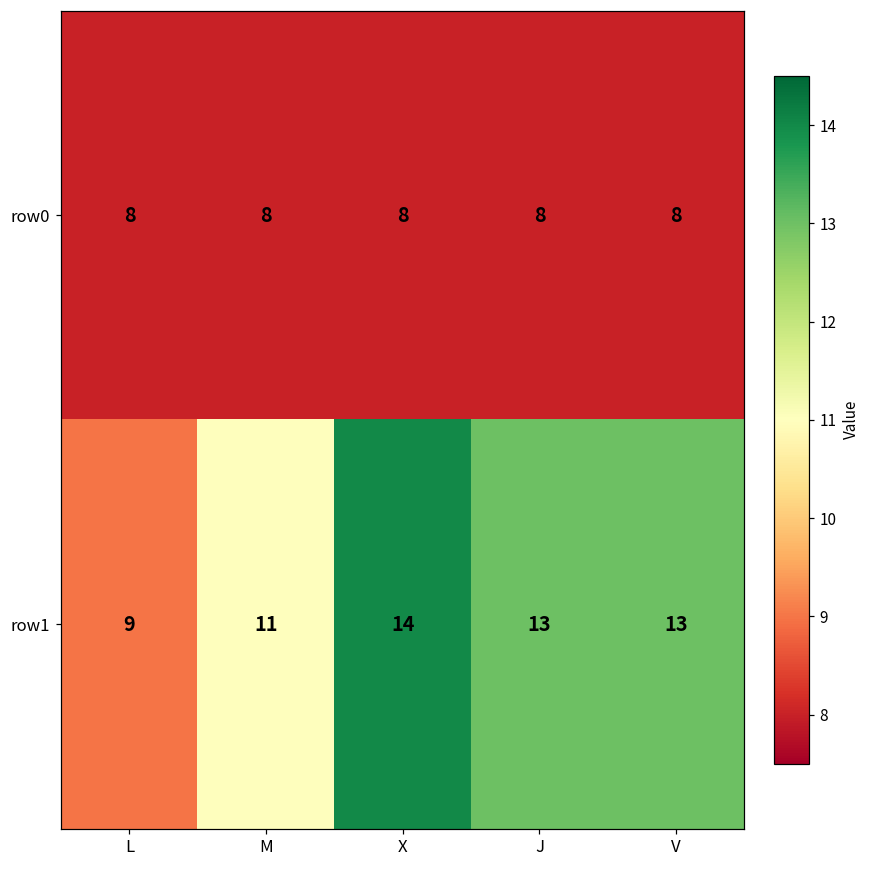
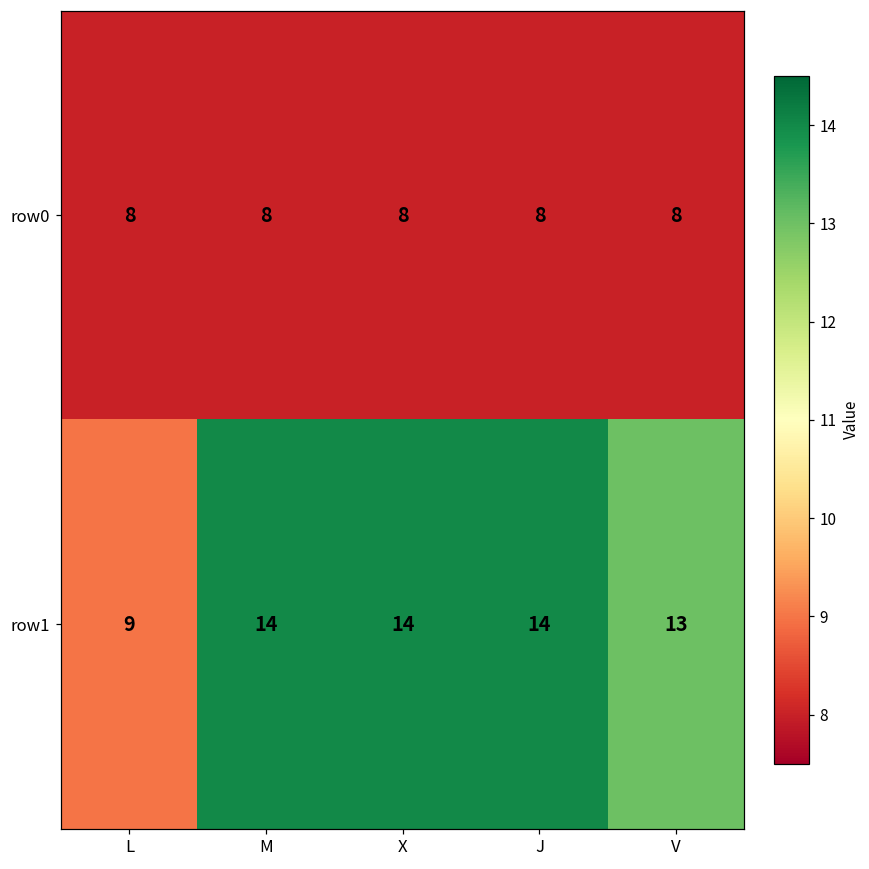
  {
    "row0": {
      "L": 8,
      "M": 8,
      "X": 8,
      "J": 8,
      "V": 8
    },
    "row1": {
      "L": 9,
-     "M": 11,
+     "M": 14,
      "X": 14,
-     "J": 13,
+     "J": 14,
      "V": 13
    }
  }
